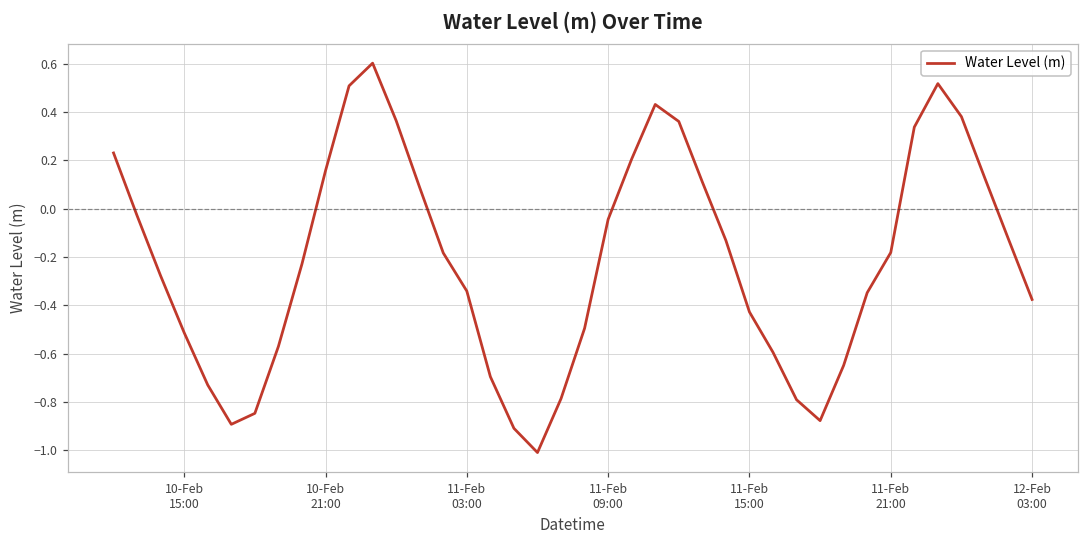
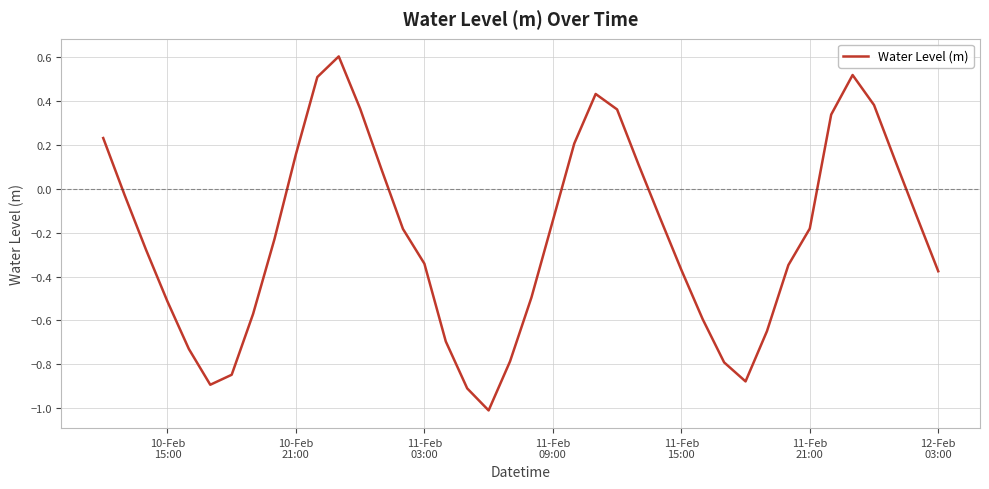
  {
    "10-Feb 15:00": -0.51,
    "10-Feb 21:00": 0.16,
    "11-Feb 03:00": -0.34,
-   "11-Feb 09:00": -0.04,
-   "11-Feb 15:00": -0.43,
+   "11-Feb 09:00": -0.15,
+   "11-Feb 15:00": -0.37,
    "11-Feb 21:00": -0.18,
    "12-Feb 03:00": -0.38
  }
